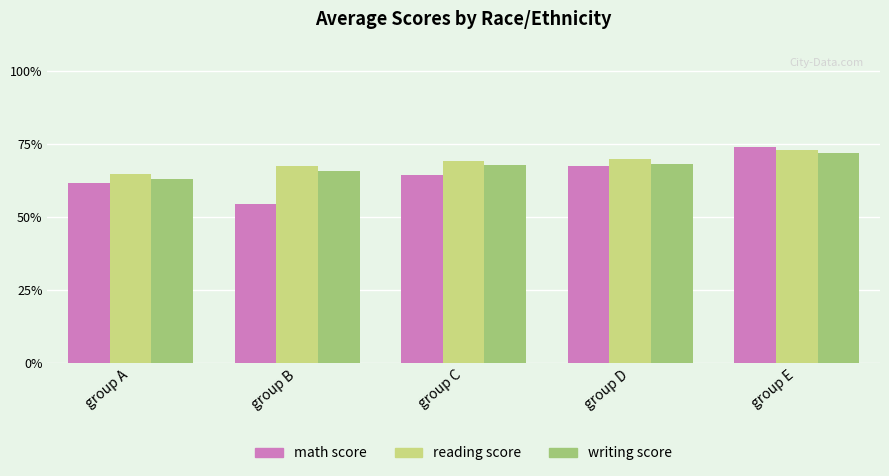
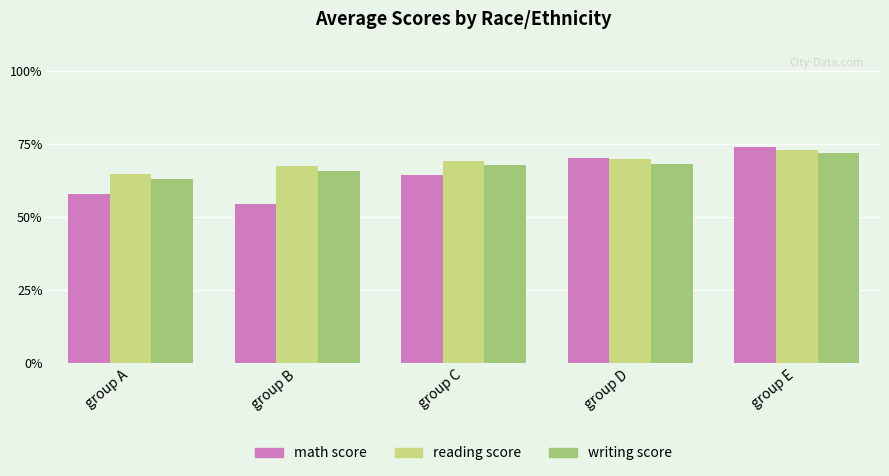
  {
    "math score": {
-     "group A": "62%",
+     "group A": "58%",
      "group B": "54%",
      "group C": "65%",
-     "group D": "67%",
+     "group D": "70%",
      "group E": "74%"
    }
  }
